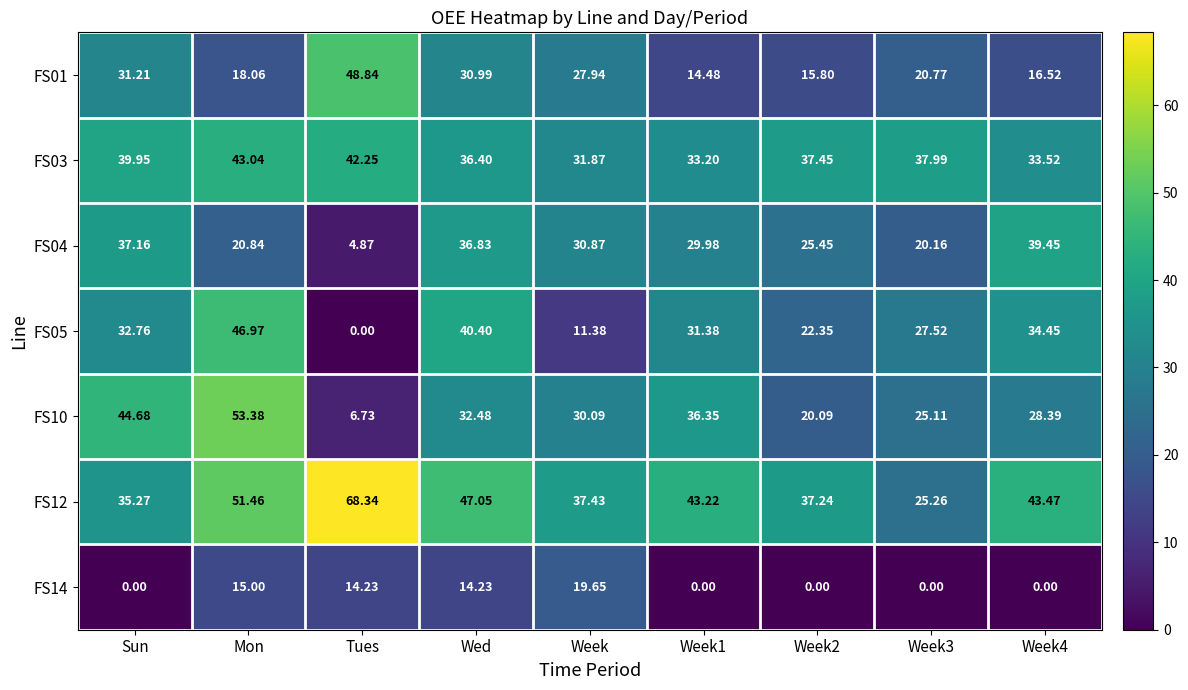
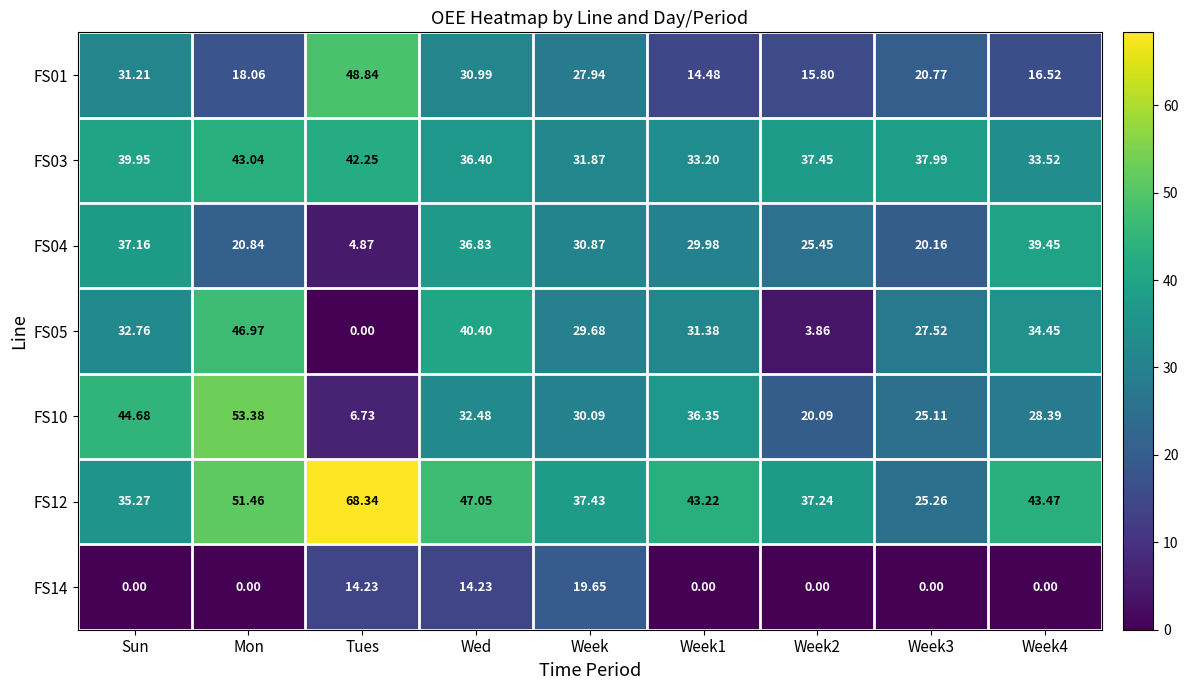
  {
    "FS01": {
      "Sun": 31.21,
      "Mon": 18.06,
      "Tues": 48.84,
      "Wed": 30.99,
      "Week": 27.94,
      "Week1": 14.48,
      "Week2": 15.80,
      "Week3": 20.77,
      "Week4": 16.52
    },
    "FS03": {
      "Sun": 39.95,
      "Mon": 43.04,
      "Tues": 42.25,
      "Wed": 36.40,
      "Week": 31.87,
      "Week1": 33.20,
      "Week2": 37.45,
      "Week3": 37.99,
      "Week4": 33.52
    },
    "FS04": {
      "Sun": 37.16,
      "Mon": 20.84,
      "Tues": 4.87,
      "Wed": 36.83,
      "Week": 30.87,
      "Week1": 29.98,
      "Week2": 25.45,
      "Week3": 20.16,
      "Week4": 39.45
    },
    "FS05": {
      "Sun": 32.76,
      "Mon": 46.97,
      "Tues": 0.00,
      "Wed": 40.40,
-     "Week": 11.38,
+     "Week": 29.68,
      "Week1": 31.38,
-     "Week2": 22.35,
+     "Week2": 3.86,
      "Week3": 27.52,
      "Week4": 34.45
    },
    "FS10": {
      "Sun": 44.68,
      "Mon": 53.38,
      "Tues": 6.73,
      "Wed": 32.48,
      "Week": 30.09,
      "Week1": 36.35,
      "Week2": 20.09,
      "Week3": 25.11,
      "Week4": 28.39
    },
    "FS12": {
      "Sun": 35.27,
      "Mon": 51.46,
      "Tues": 68.34,
      "Wed": 47.05,
      "Week": 37.43,
      "Week1": 43.22,
      "Week2": 37.24,
      "Week3": 25.26,
      "Week4": 43.47
    },
    "FS14": {
      "Sun": 0.00,
-     "Mon": 15.00,
+     "Mon": 0.00,
      "Tues": 14.23,
      "Wed": 14.23,
      "Week": 19.65,
      "Week1": 0.00,
      "Week2": 0.00,
      "Week3": 0.00,
      "Week4": 0.00
    }
  }
